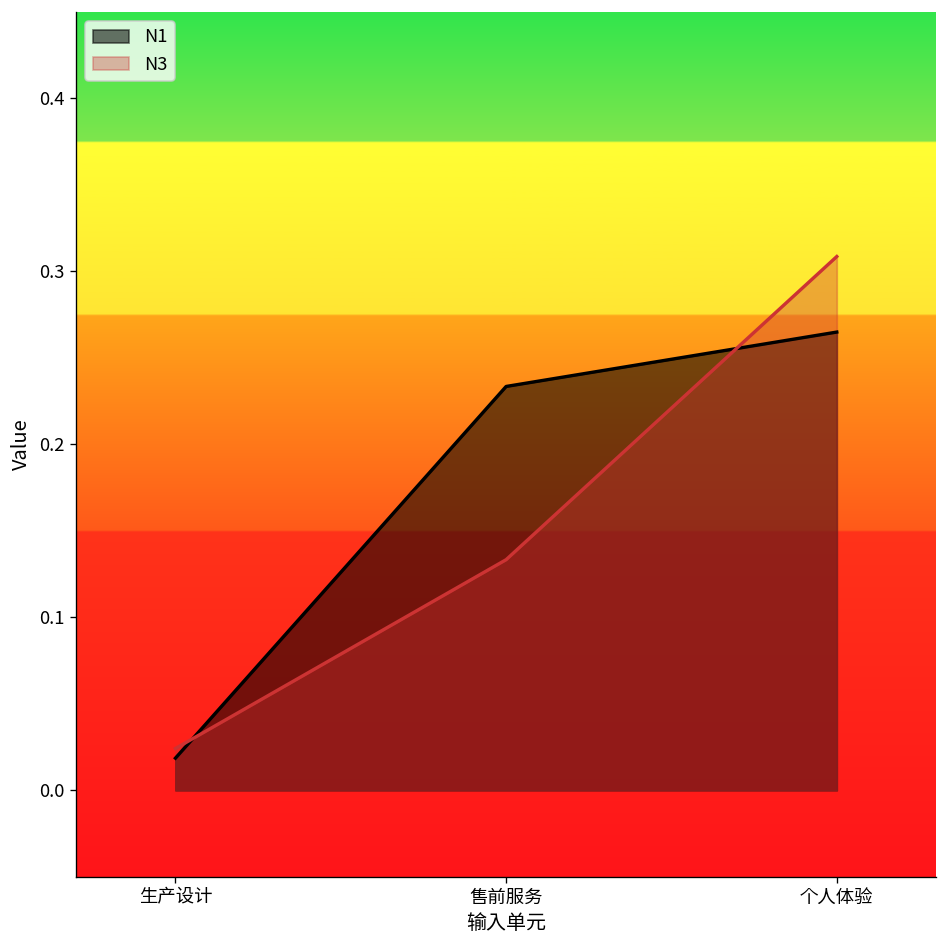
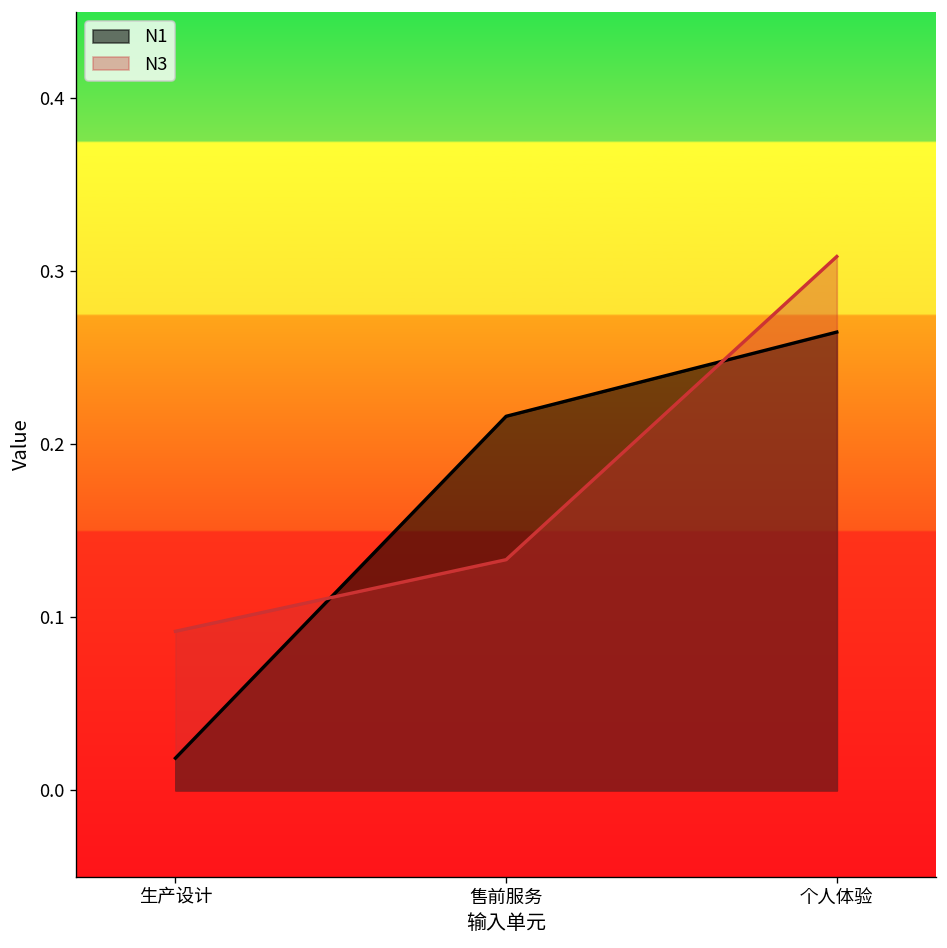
  {
    "N1": {
      "生产设计": 0.019,
-     "售前服务": 0.234,
+     "售前服务": 0.216,
      "个人体验": 0.265
    },
    "N3": {
-     "生产设计": 0.024,
+     "生产设计": 0.092,
      "售前服务": 0.133,
      "个人体验": 0.309
    }
  }
